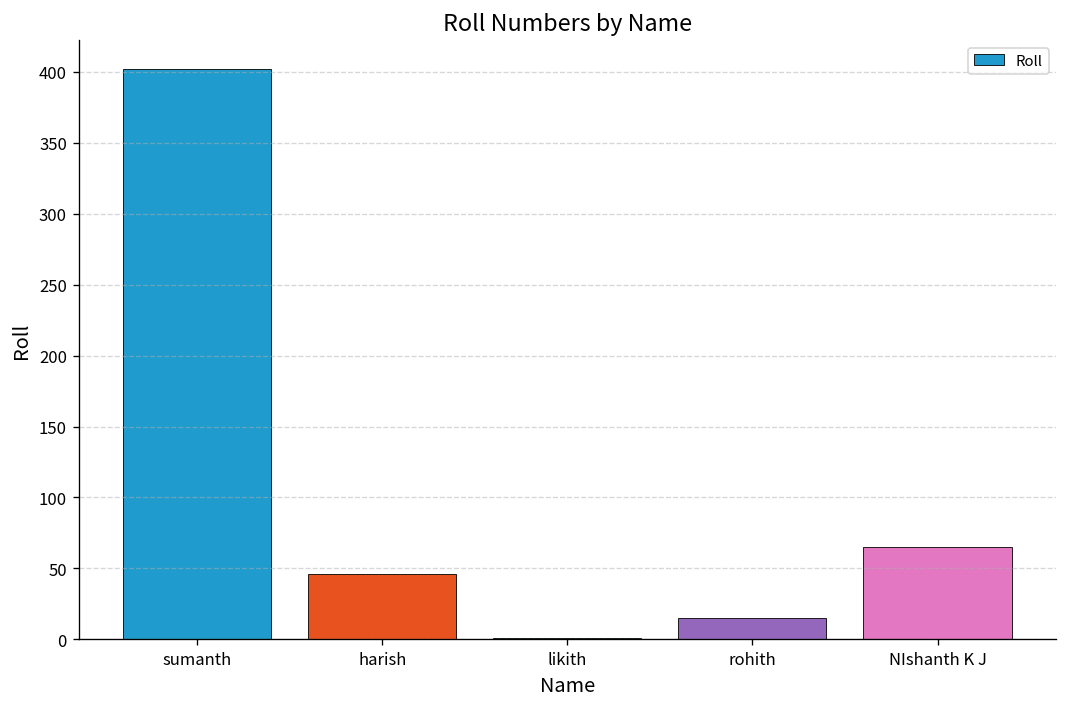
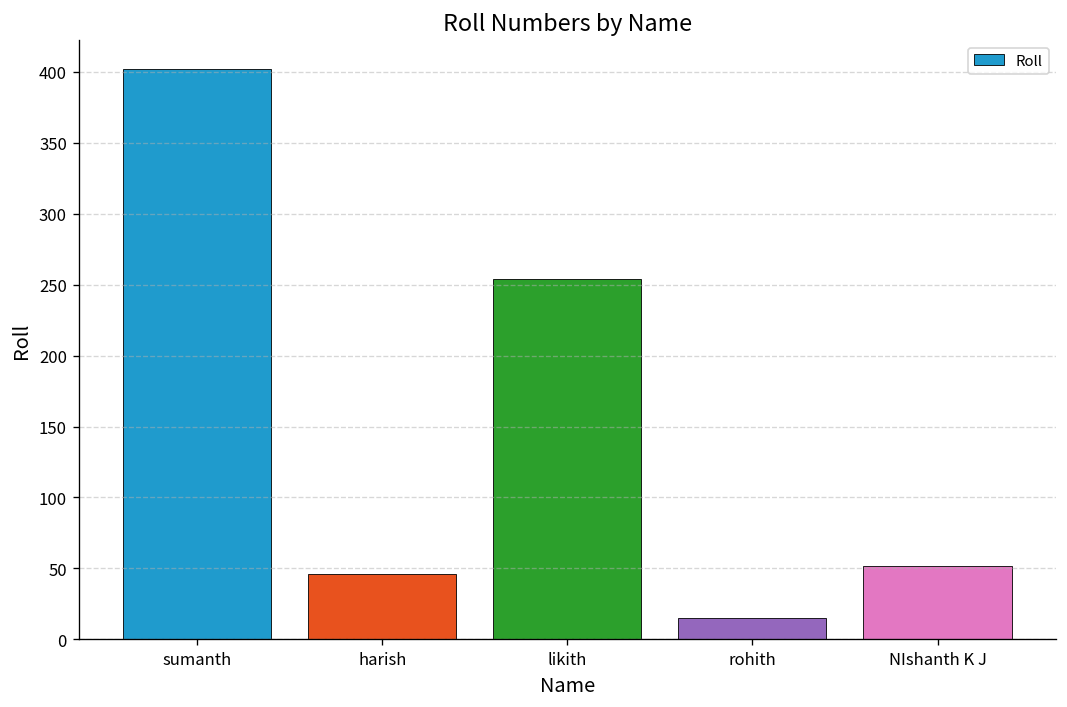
  {
    "sumanth": 402,
    "harish": 46,
-   "likith": 1,
+   "likith": 254,
    "rohith": 15,
-   "NIshanth K J": 65
+   "NIshanth K J": 52
  }
